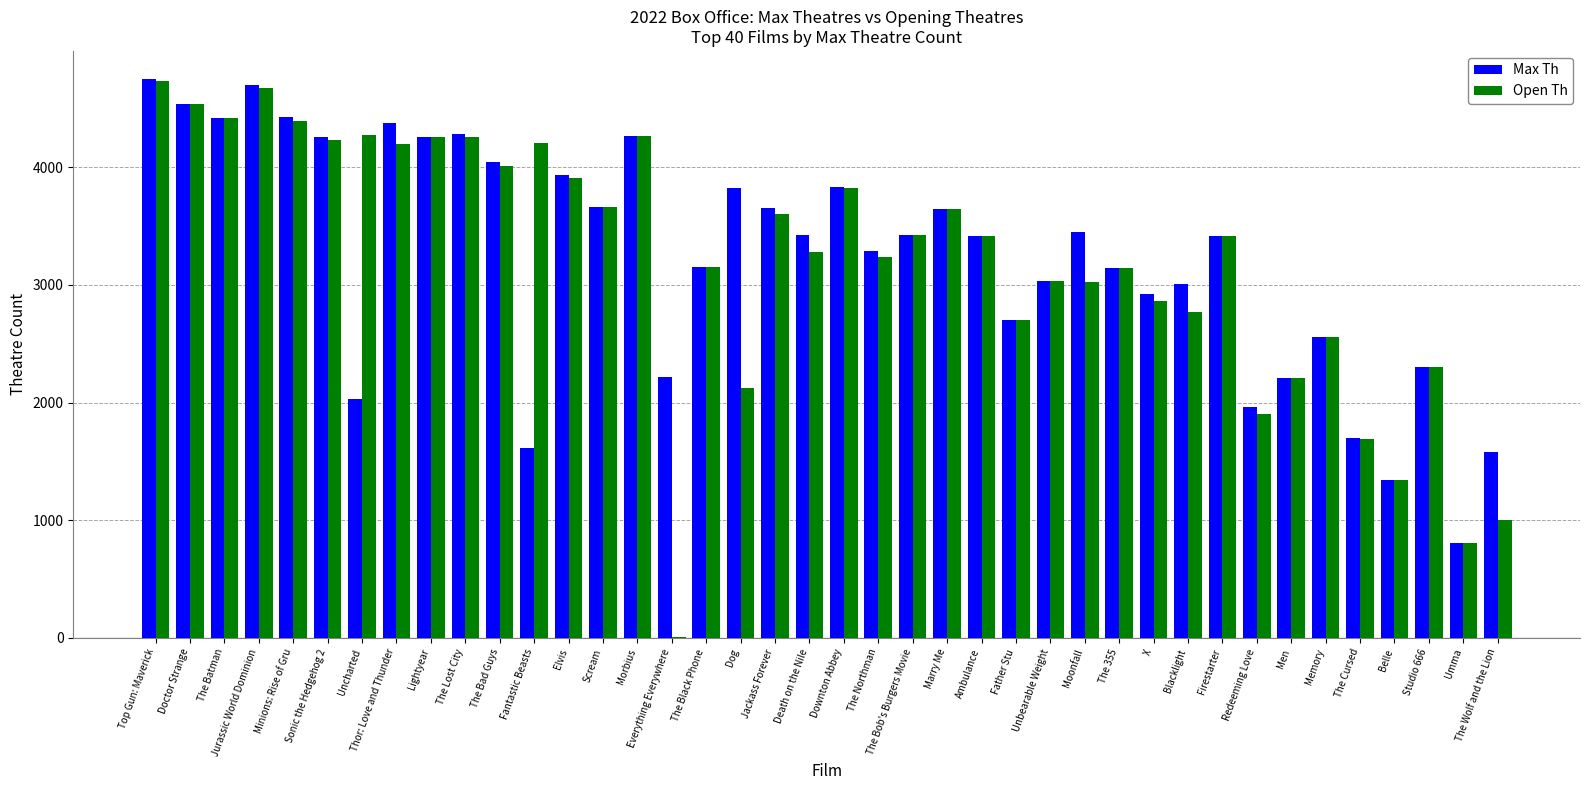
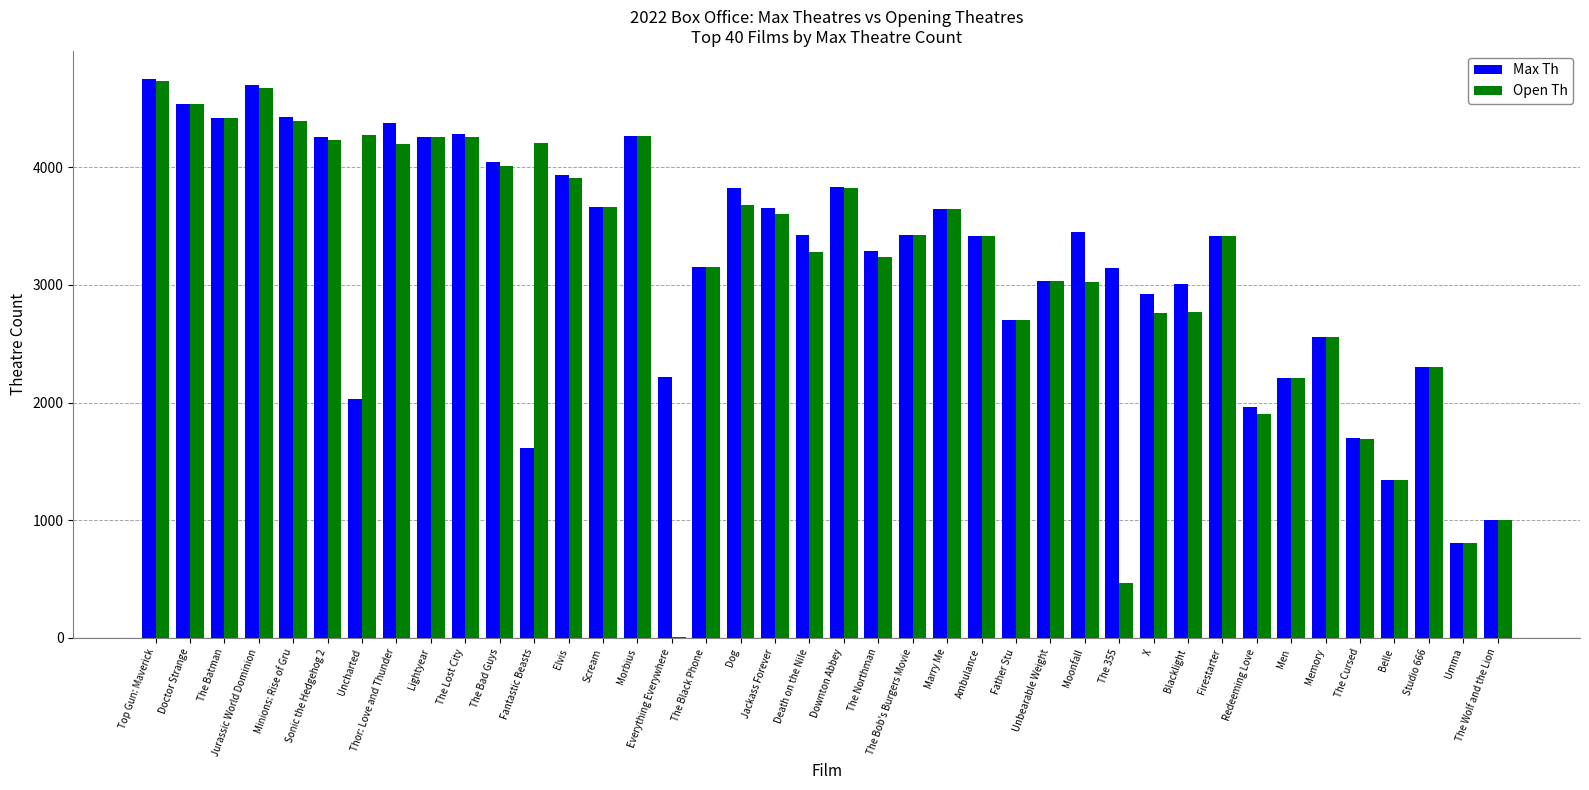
  {
    "Max Th": {
      "Top Gun: Maverick": 4750,
      "Doctor Strange": 4530,
      "The Batman": 4420,
      "Jurassic World Dominion": 4700,
      "Minions: Rise of Gru": 4430,
      "Sonic the Hedgehog 2": 4260,
      "Uncharted": 2030,
      "Thor: Love and Thunder": 4380,
      "Lightyear": 4260,
      "The Lost City": 4280,
      "The Bad Guys": 4040,
      "Fantastic Beasts": 1610,
      "Elvis": 3930,
      "Scream": 3670,
      "Morbius": 4270,
      "Everything Everywhere": 2220,
      "The Black Phone": 3160,
      "Dog": 3830,
      "Jackass Forever": 3650,
      "Death on the Nile": 3420,
      "Downton Abbey": 3830,
      "The Northman": 3280,
      "The Bob's Burgers Movie": 3430,
      "Marry Me": 3640,
      "Ambulance": 3410,
      "Father Stu": 2710,
      "Unbearable Weight": 3040,
      "Moonfall": 3450,
      "The 355": 3150,
      "X": 2920,
      "Blacklight": 3010,
      "Firestarter": 3410,
      "Redeeming Love": 1960,
      "Men": 2210,
      "Memory": 2560,
      "The Cursed": 1700,
      "Belle": 1340,
      "Studio 666": 2310,
      "Umma": 810,
-     "The Wolf and the Lion": 1580
+     "The Wolf and the Lion": 1010
    },
    "Open Th": {
      "Top Gun: Maverick": 4740,
      "Doctor Strange": 4530,
      "The Batman": 4420,
      "Jurassic World Dominion": 4680,
      "Minions: Rise of Gru": 4390,
      "Sonic the Hedgehog 2": 4230,
      "Uncharted": 4280,
      "Thor: Love and Thunder": 4200,
      "Lightyear": 4260,
      "The Lost City": 4250,
      "The Bad Guys": 4010,
      "Fantastic Beasts": 4210,
      "Elvis": 3910,
      "Scream": 3660,
      "Morbius": 4270,
      "The Black Phone": 3150,
-     "Dog": 2120,
+     "Dog": 3680,
      "Jackass Forever": 3600,
      "Death on the Nile": 3280,
      "Downton Abbey": 3820,
      "The Northman": 3230,
      "The Bob's Burgers Movie": 3430,
      "Marry Me": 3640,
      "Ambulance": 3410,
      "Father Stu": 2710,
      "Unbearable Weight": 3040,
      "Moonfall": 3020,
-     "The 355": 3150,
-     "X": 2870,
+     "The 355": 470,
+     "X": 2760,
      "Blacklight": 2770,
      "Firestarter": 3410,
      "Redeeming Love": 1900,
      "Men": 2210,
      "Memory": 2560,
      "The Cursed": 1690,
      "Belle": 1340,
      "Studio 666": 2310,
      "Umma": 810,
      "The Wolf and the Lion": 1010
    }
  }
